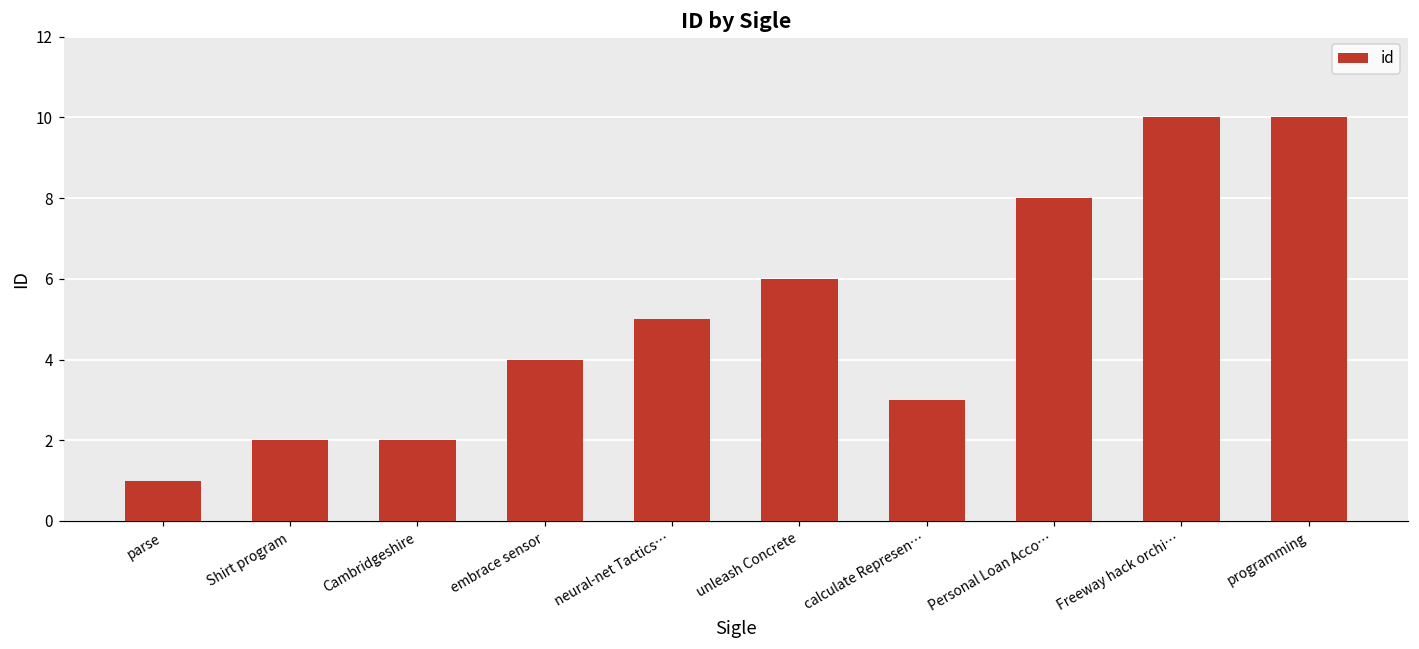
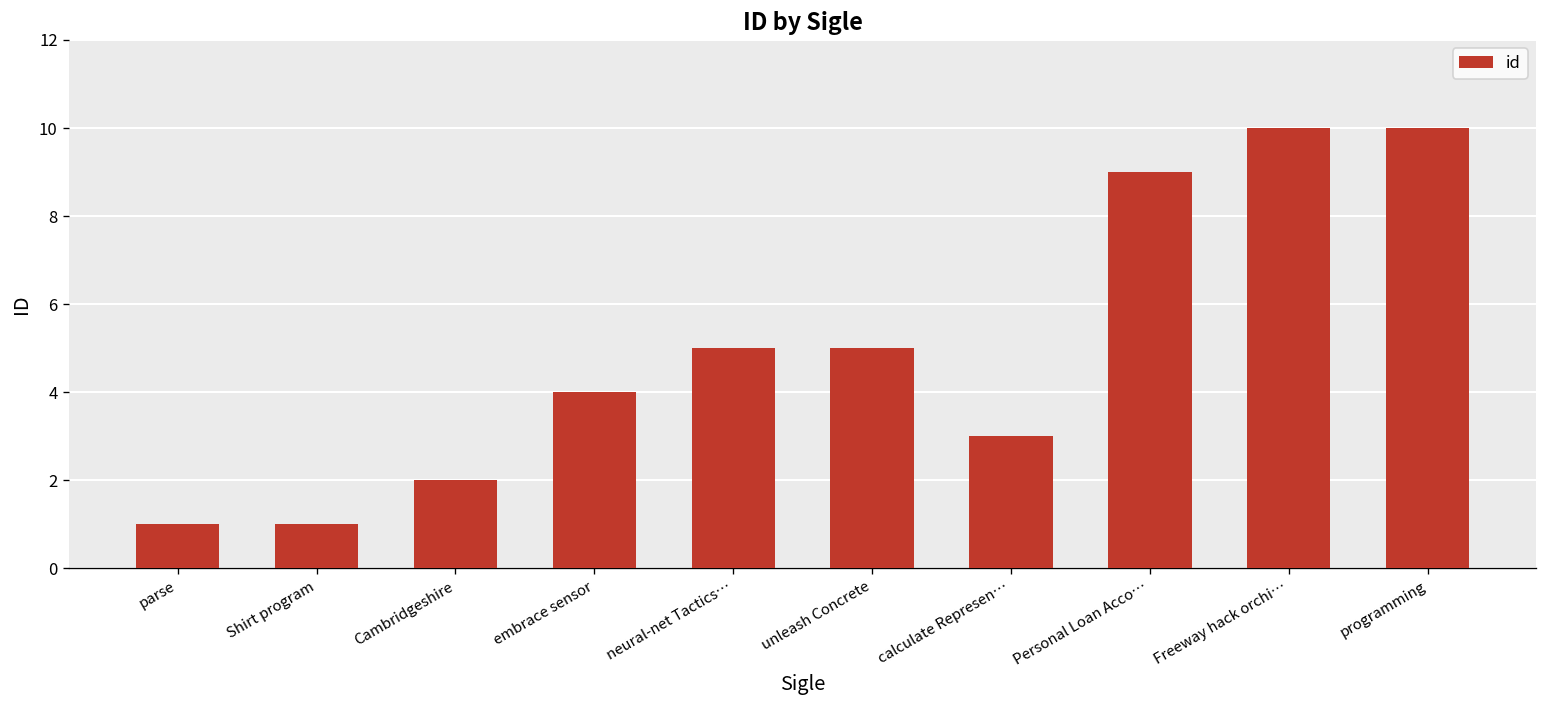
  {
    "parse": 1,
-   "Shirt program": 2,
+   "Shirt program": 1,
    "Cambridgeshire": 2,
    "embrace sensor": 4,
    "neural-net Tactics…": 5,
-   "unleash Concrete": 6,
+   "unleash Concrete": 5,
    "calculate Represen…": 3,
-   "Personal Loan Acco…": 8,
+   "Personal Loan Acco…": 9,
    "Freeway hack orchi…": 10,
    "programming": 10
  }
